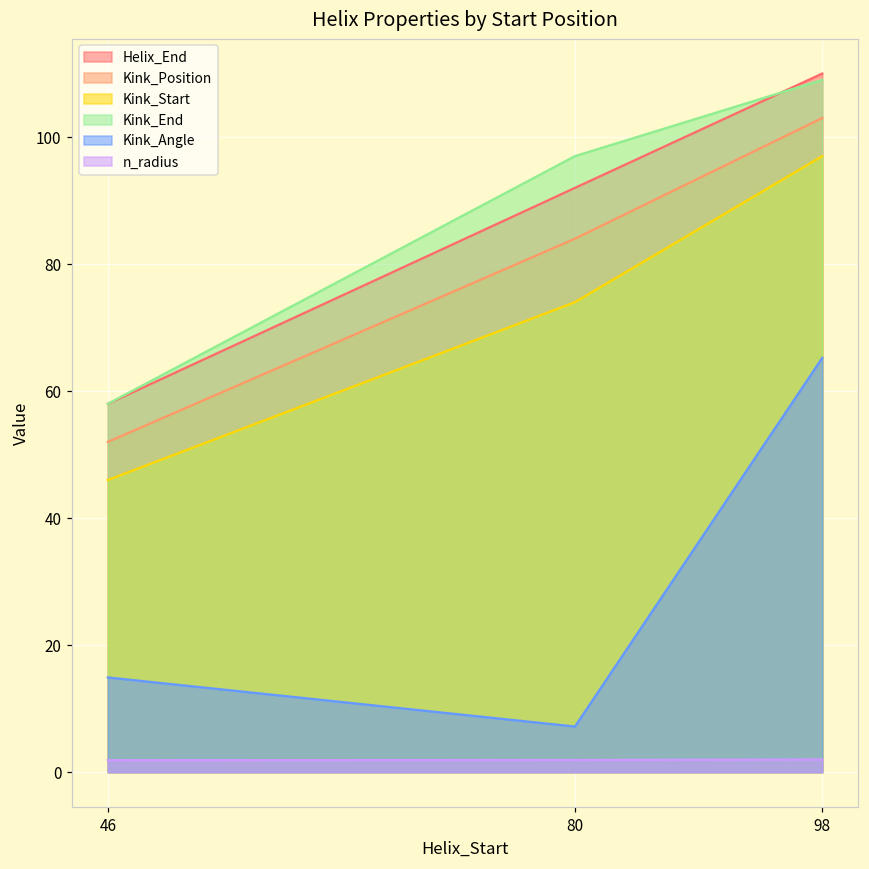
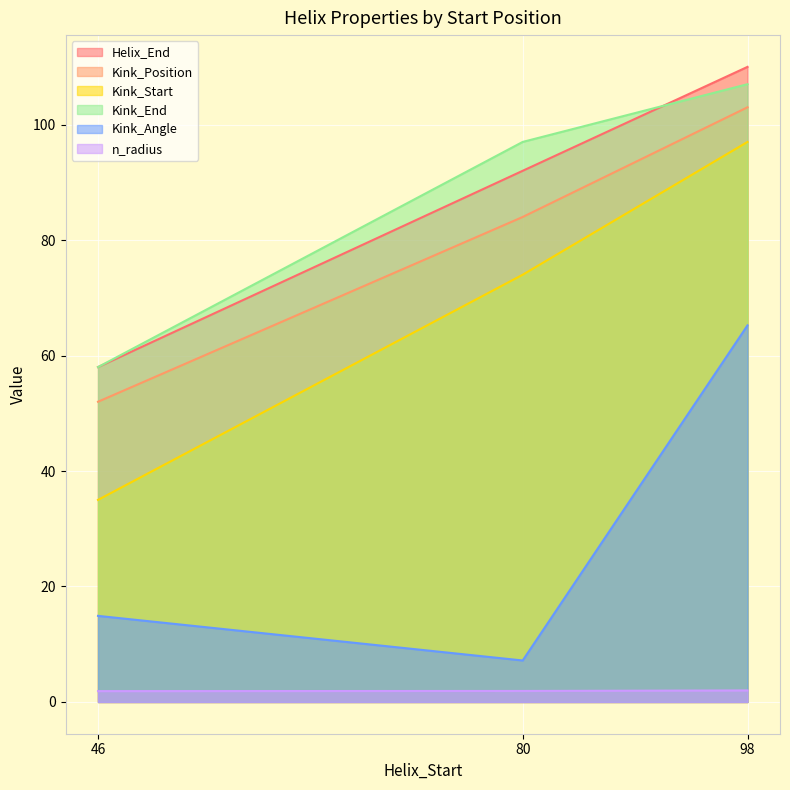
  {
    "Kink_Start": {
-     "46": 46,
+     "46": 35,
      "80": 74,
      "98": 97
    },
    "Kink_End": {
      "80": 97,
-     "98": 109
+     "98": 107
    },
    "Kink_Angle": {
      "46": 15,
      "80": 7,
      "98": 65
    },
    "n_radius": {
      "46": 2,
      "80": 2,
      "98": 2
    }
  }
